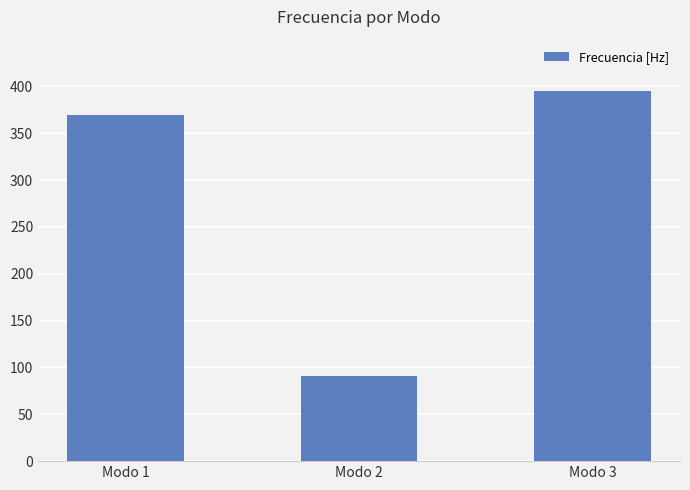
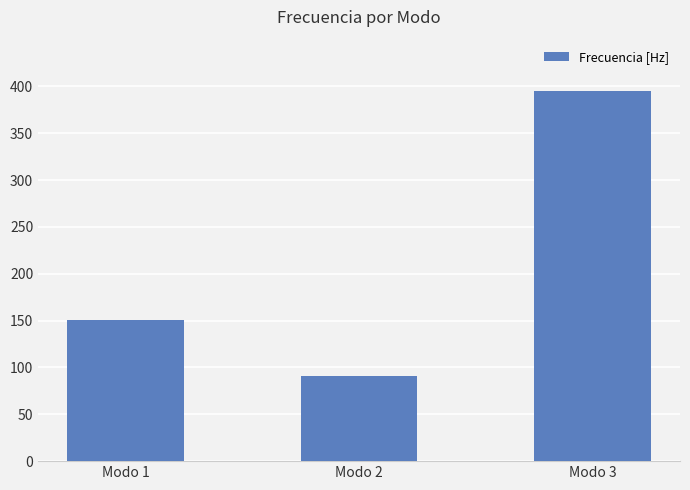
  {
-   "Modo 1": 370,
+   "Modo 1": 150,
    "Modo 2": 90,
    "Modo 3": 390
  }
